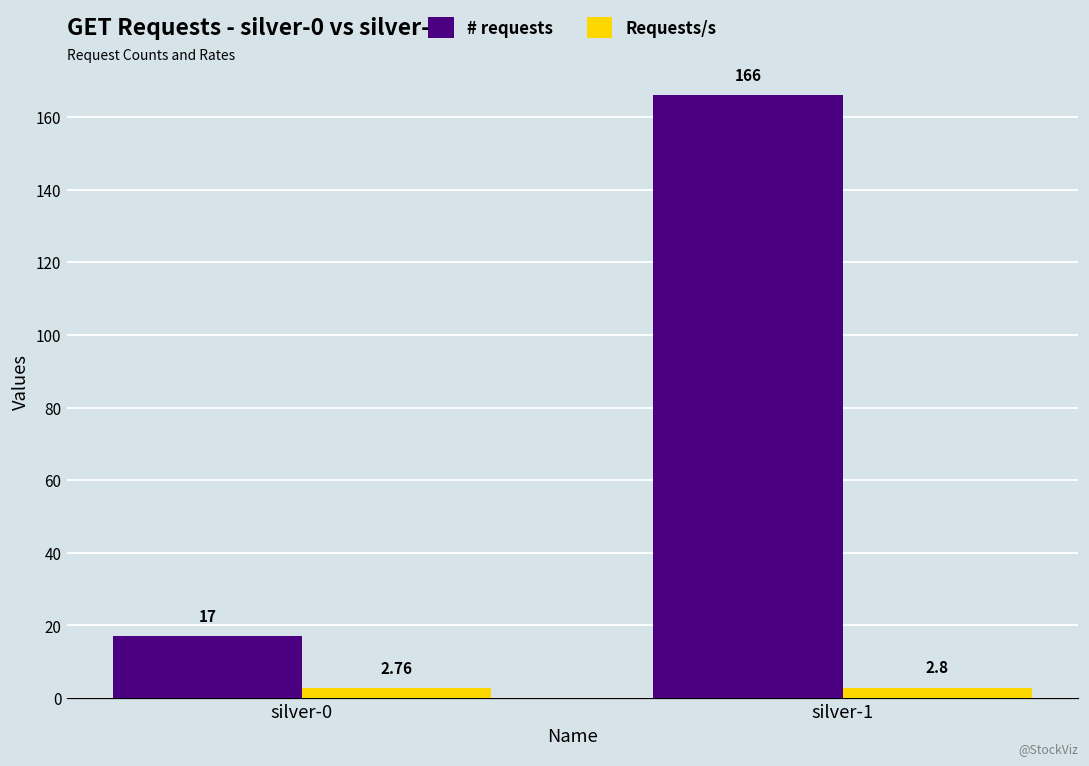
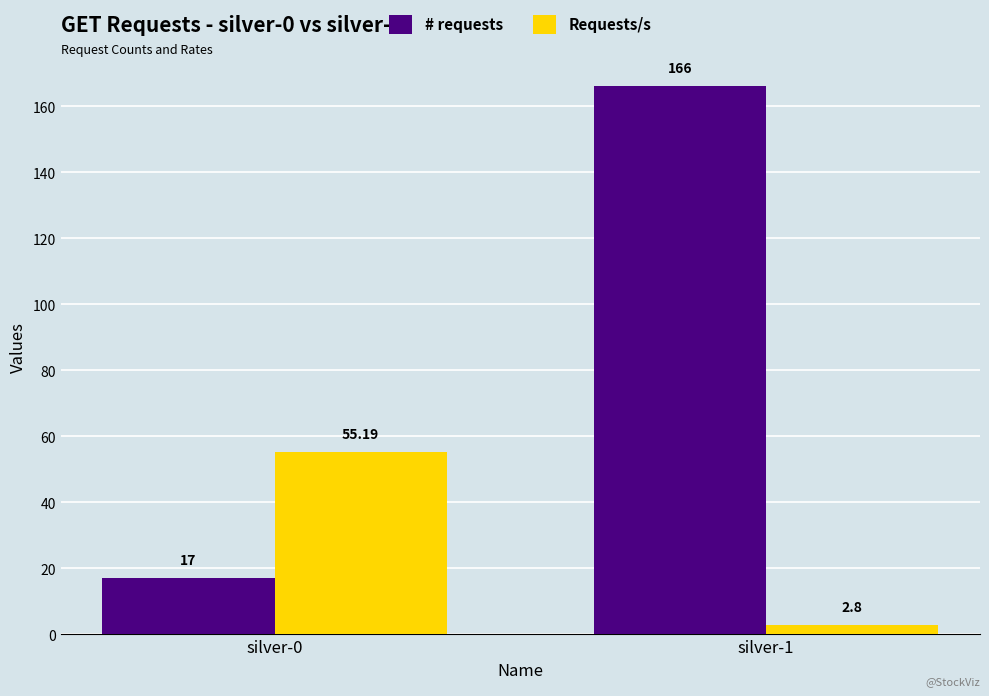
  {
    "# requests": {
      "silver-0": 17,
      "silver-1": 166
    },
    "Requests/s": {
-     "silver-0": 2.76,
+     "silver-0": 55.19,
      "silver-1": 2.8
    }
  }
